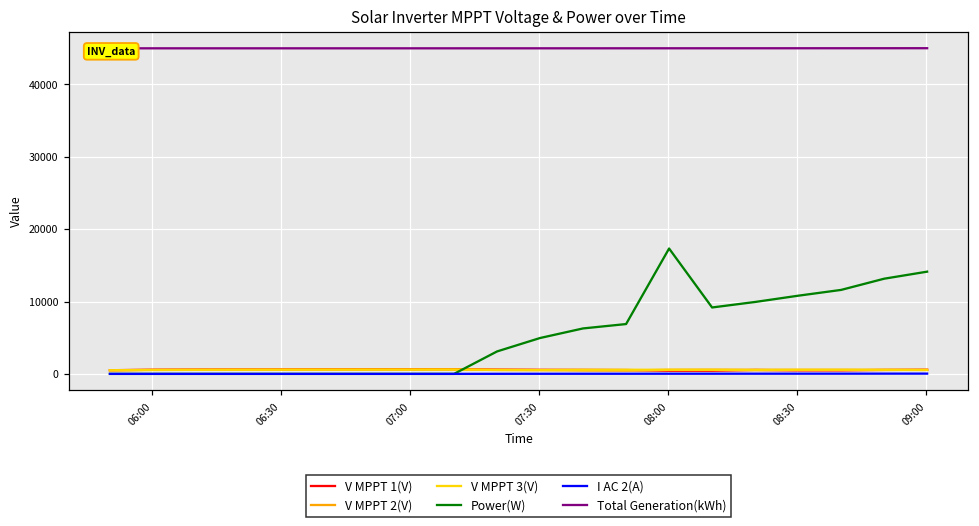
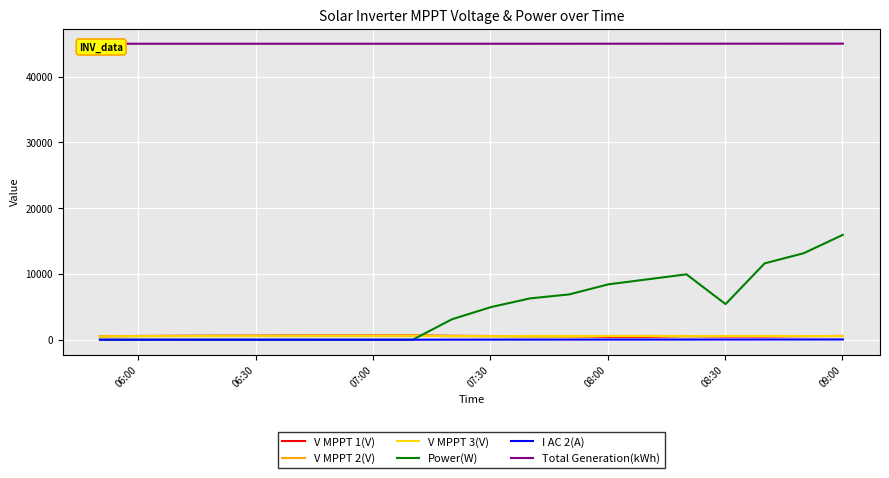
  {
    "Power(W)": {
      "07:30": 5000,
-     "08:00": 17000,
-     "08:30": 11000,
-     "09:00": 14000
+     "08:00": 8000,
+     "08:30": 5000,
+     "09:00": 16000
    },
    "I AC 2(A)": {
      "07:30": 0,
      "08:00": 0,
      "08:30": 0,
      "09:00": 0
    },
    "Total Generation(kWh)": {
      "06:00": 45000,
      "06:30": 45000,
      "07:00": 45000,
      "07:30": 45000,
      "08:00": 45000,
      "08:30": 45000,
      "09:00": 45000
    }
  }
